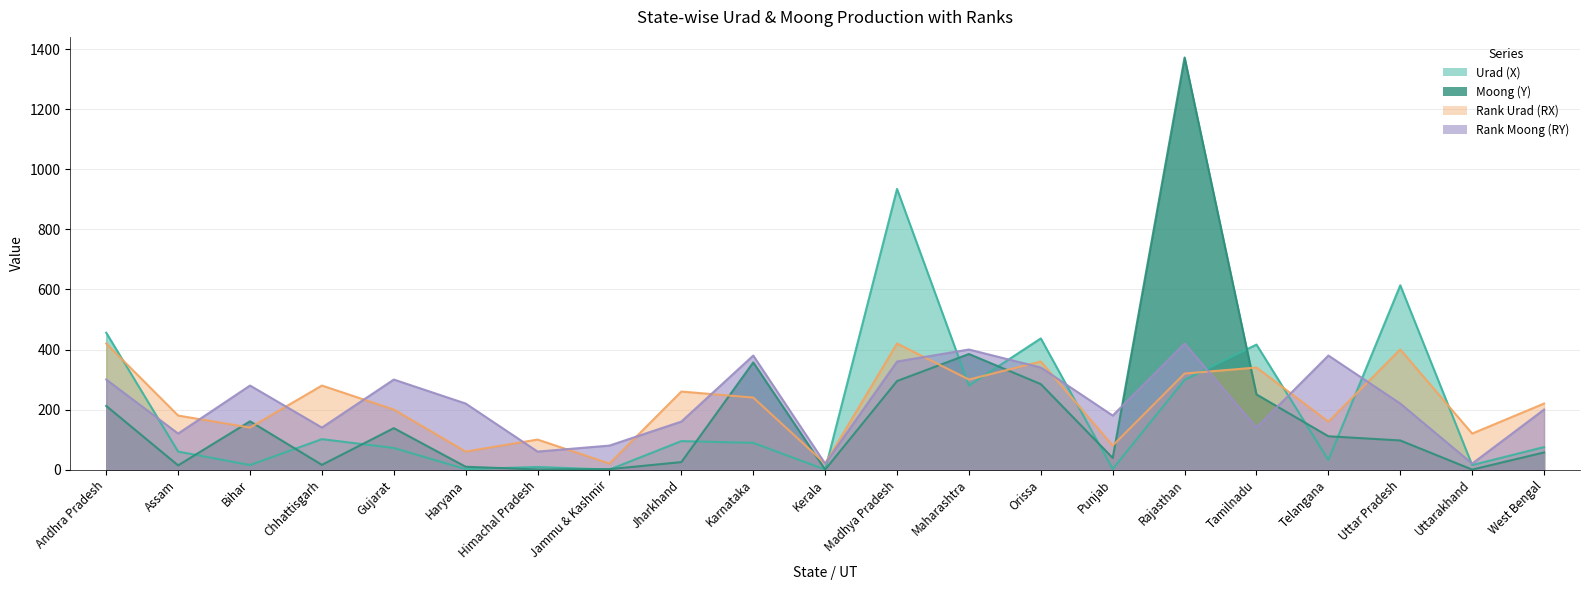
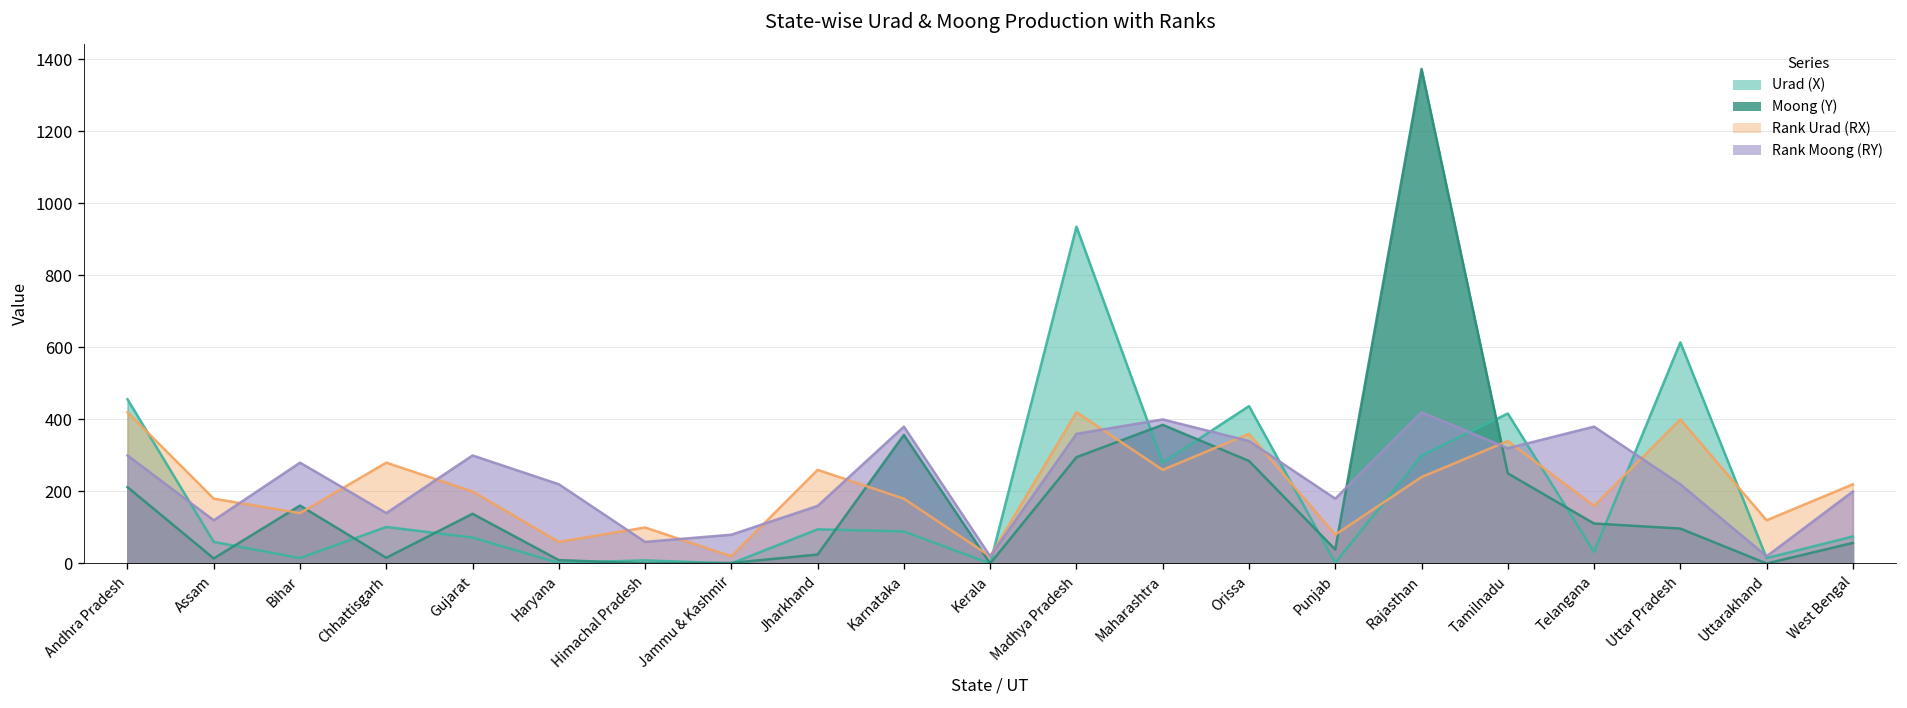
  {
    "Rank Urad (RX)": {
      "Andhra Pradesh": 420,
      "Assam": 180,
      "Bihar": 140,
      "Chhattisgarh": 280,
      "Gujarat": 200,
      "Haryana": 60,
      "Himachal Pradesh": 100,
      "Jammu & Kashmir": 20,
      "Jharkhand": 260,
-     "Karnataka": 240,
+     "Karnataka": 180,
      "Madhya Pradesh": 420,
-     "Maharashtra": 300,
+     "Maharashtra": 260,
      "Orissa": 360,
      "Punjab": 80,
-     "Rajasthan": 320,
+     "Rajasthan": 240,
      "Tamilnadu": 340,
      "Telangana": 160,
      "Uttar Pradesh": 400,
      "Uttarakhand": 120,
      "West Bengal": 220
    },
    "Rank Moong (RY)": {
      "Andhra Pradesh": 300,
      "Assam": 120,
      "Bihar": 280,
      "Chhattisgarh": 140,
      "Gujarat": 300,
      "Haryana": 220,
      "Himachal Pradesh": 60,
      "Jammu & Kashmir": 80,
      "Jharkhand": 160,
      "Karnataka": 380,
      "Madhya Pradesh": 360,
      "Maharashtra": 400,
      "Orissa": 340,
      "Punjab": 180,
      "Rajasthan": 420,
-     "Tamilnadu": 140,
+     "Tamilnadu": 320,
      "Telangana": 380,
      "Uttar Pradesh": 220,
      "West Bengal": 200
    }
  }
